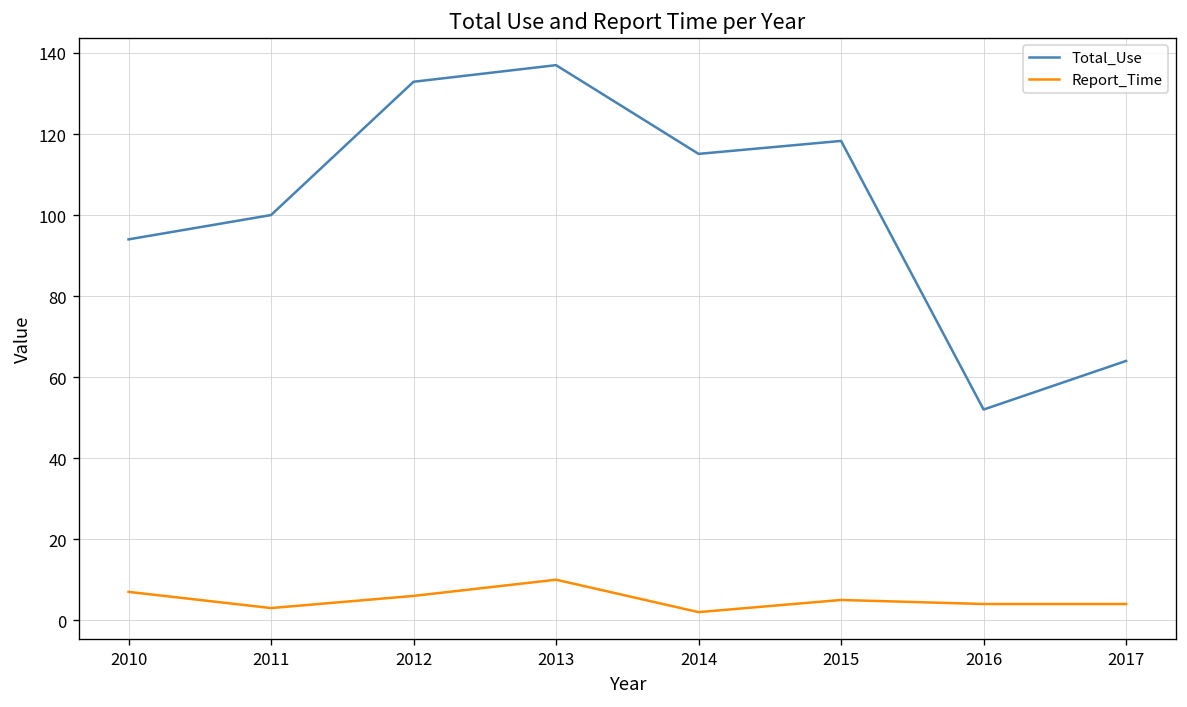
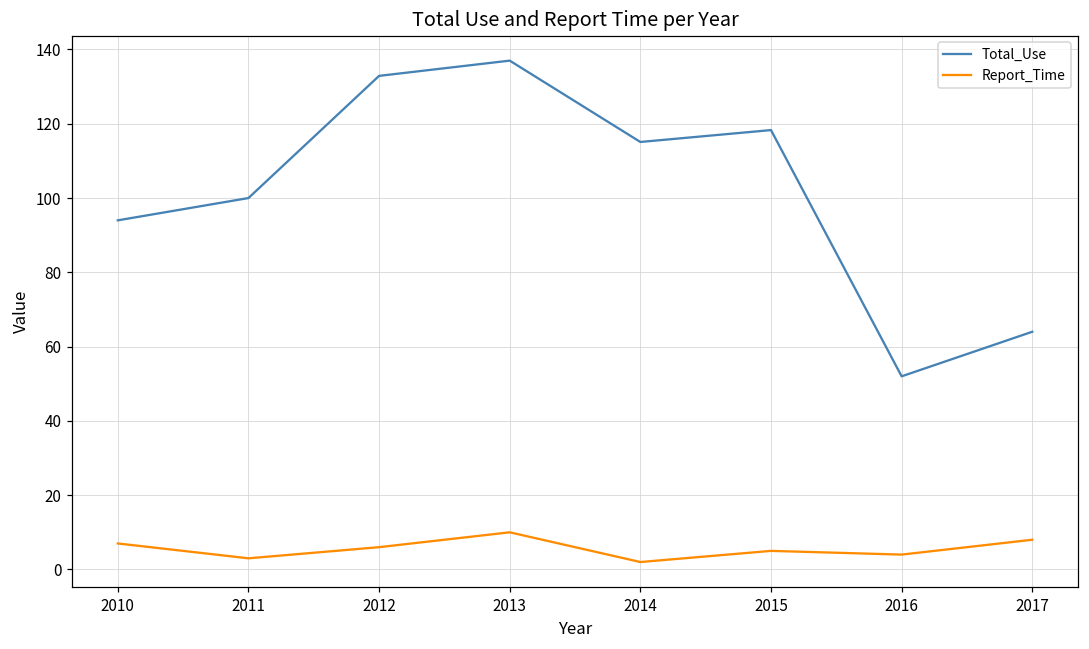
  {
    "Total_Use": {
      "2010": 94,
      "2011": 100,
      "2012": 133,
      "2013": 137,
      "2014": 115,
      "2015": 118,
      "2016": 52,
      "2017": 64
    },
    "Report_Time": {
      "2010": 7,
      "2011": 3,
      "2012": 6,
      "2013": 10,
      "2014": 2,
      "2015": 5,
      "2016": 4,
-     "2017": 4
+     "2017": 8
    }
  }
